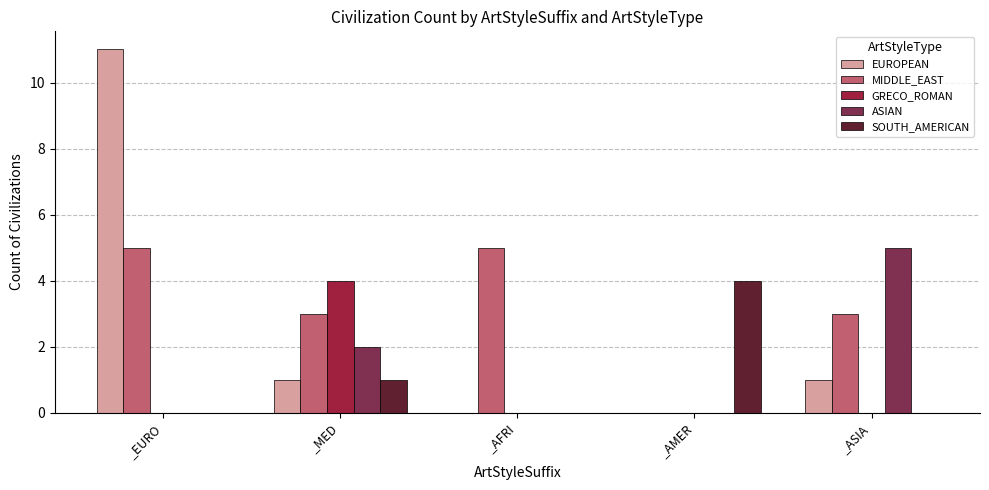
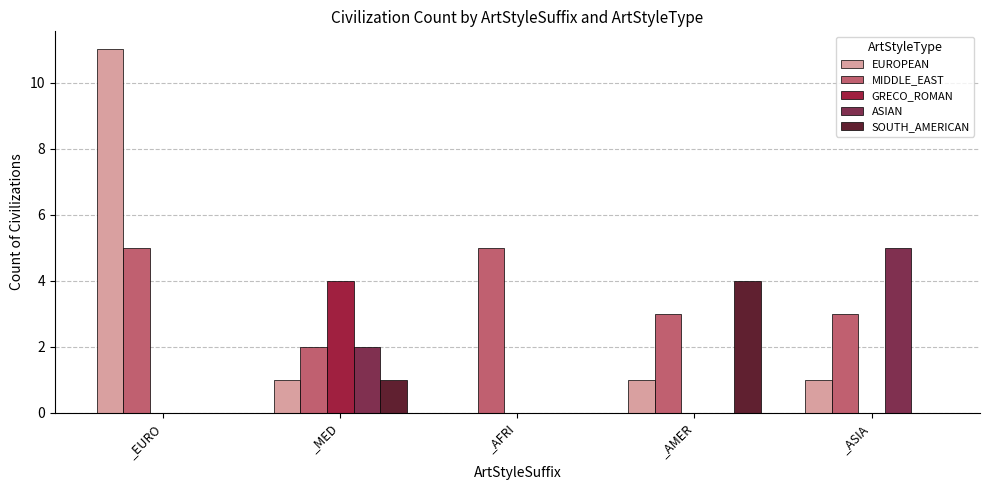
  {
    "EUROPEAN": {
      "_EURO": 11,
      "_MED": 1,
      "_AFRI": 0,
-     "_AMER": 0,
+     "_AMER": 1,
      "_ASIA": 1
    },
    "MIDDLE_EAST": {
      "_EURO": 5,
-     "_MED": 3,
+     "_MED": 2,
      "_AFRI": 5,
-     "_AMER": 0,
+     "_AMER": 3,
      "_ASIA": 3
    }
  }
